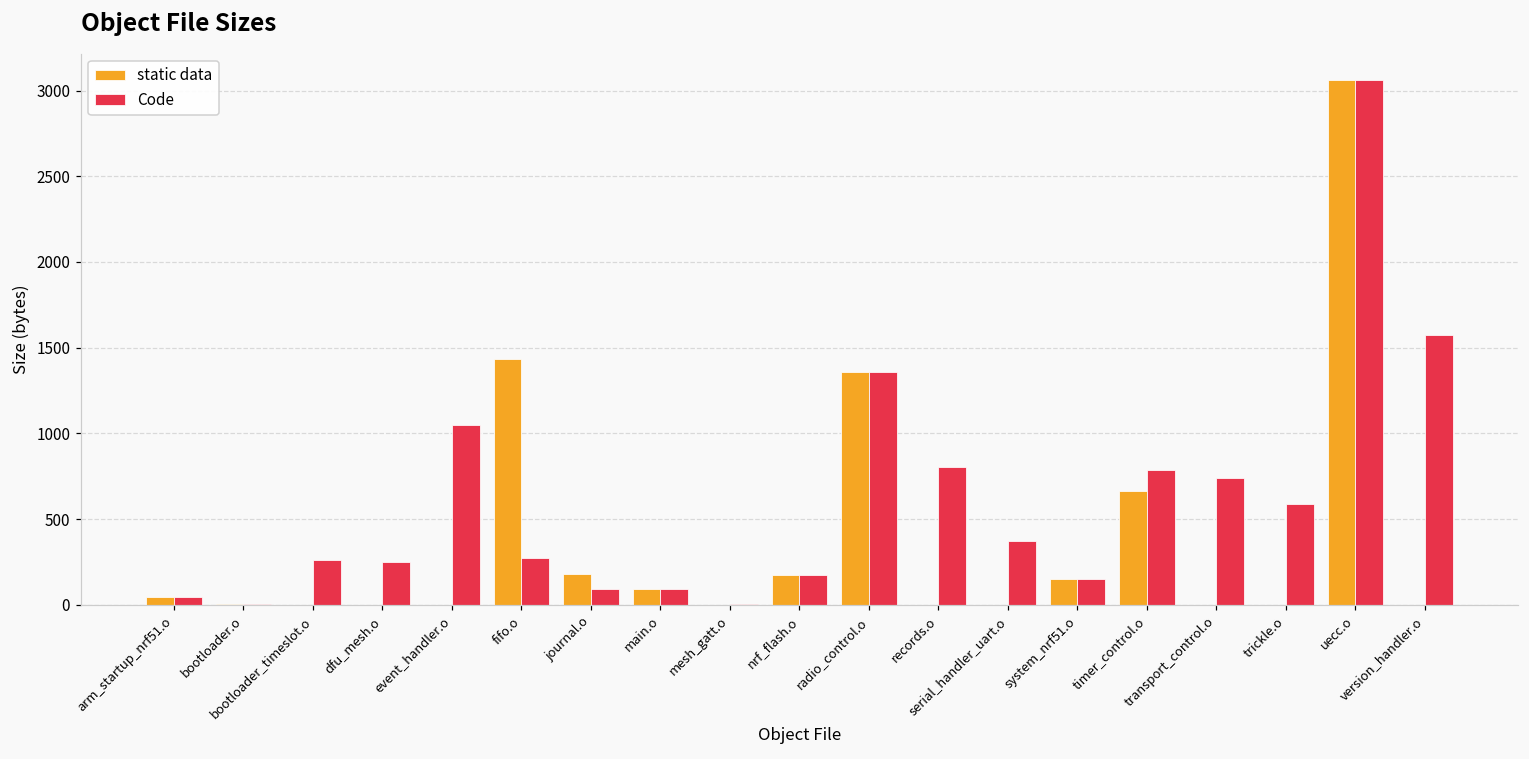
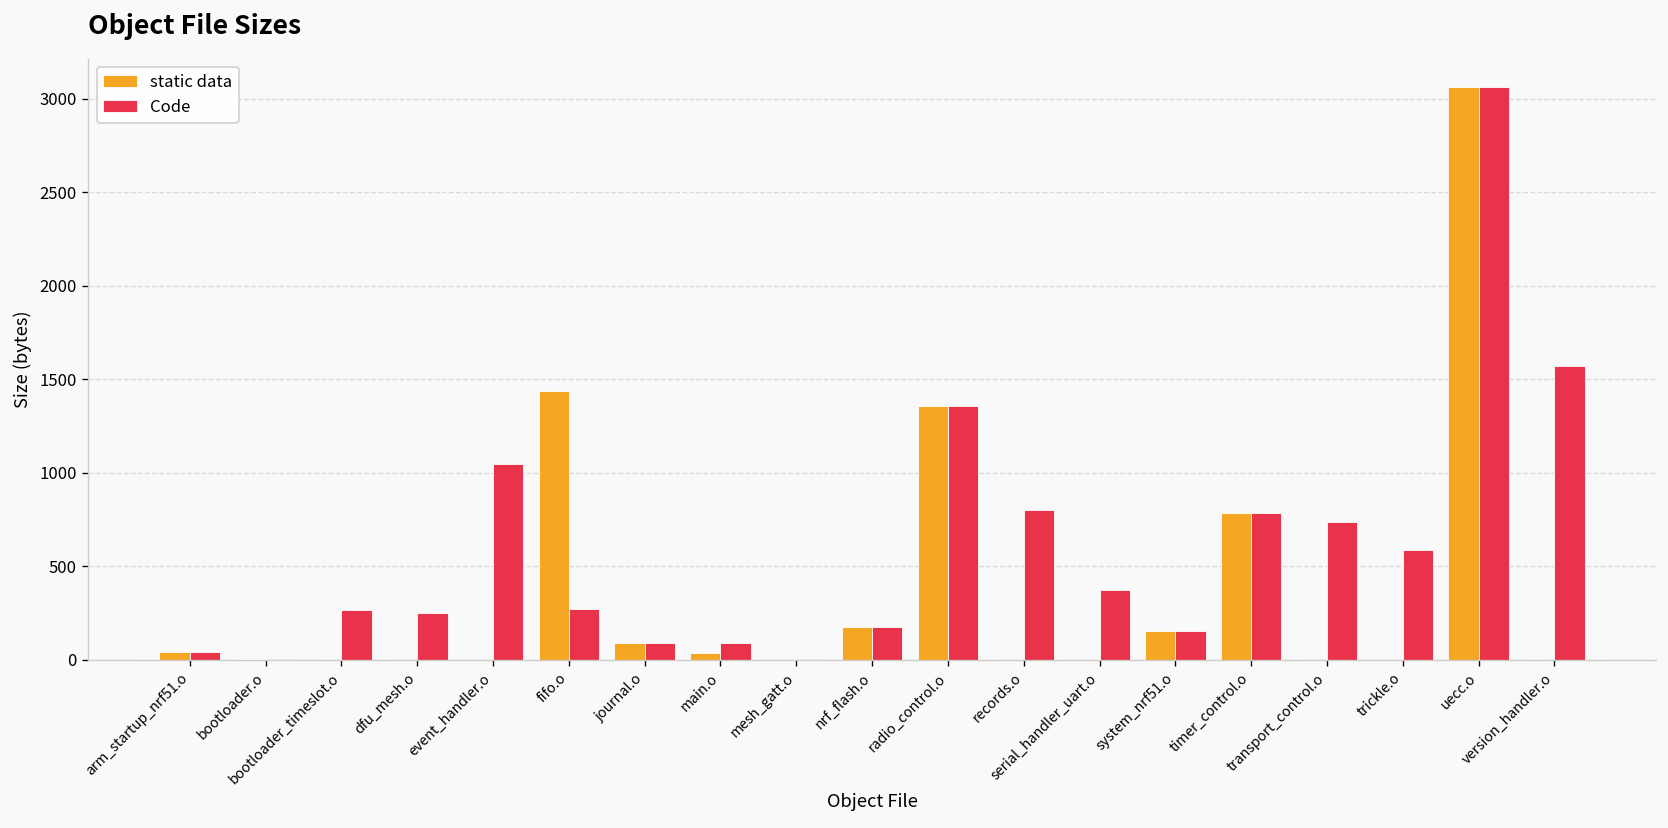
  {
    "static data": {
      "arm_startup_nrf51.o": 40,
      "bootloader_timeslot.o": 0,
      "dfu_mesh.o": 0,
      "event_handler.o": 0,
      "fifo.o": 1440,
-     "journal.o": 180,
-     "main.o": 90,
+     "journal.o": 90,
+     "main.o": 30,
      "mesh_gatt.o": 0,
      "nrf_flash.o": 180,
      "radio_control.o": 1360,
      "records.o": 0,
      "serial_handler_uart.o": 0,
      "system_nrf51.o": 150,
-     "timer_control.o": 660,
+     "timer_control.o": 780,
      "transport_control.o": 0,
      "trickle.o": 0,
      "uecc.o": 3060,
      "version_handler.o": 0
    },
    "Code": {
      "arm_startup_nrf51.o": 40,
      "bootloader_timeslot.o": 260,
      "dfu_mesh.o": 250,
      "event_handler.o": 1050,
      "fifo.o": 270,
      "journal.o": 90,
      "main.o": 90,
      "nrf_flash.o": 180,
      "radio_control.o": 1360,
      "records.o": 800,
      "serial_handler_uart.o": 370,
      "system_nrf51.o": 150,
      "timer_control.o": 780,
      "transport_control.o": 740,
      "trickle.o": 590,
      "uecc.o": 3060,
      "version_handler.o": 1570
    }
  }
